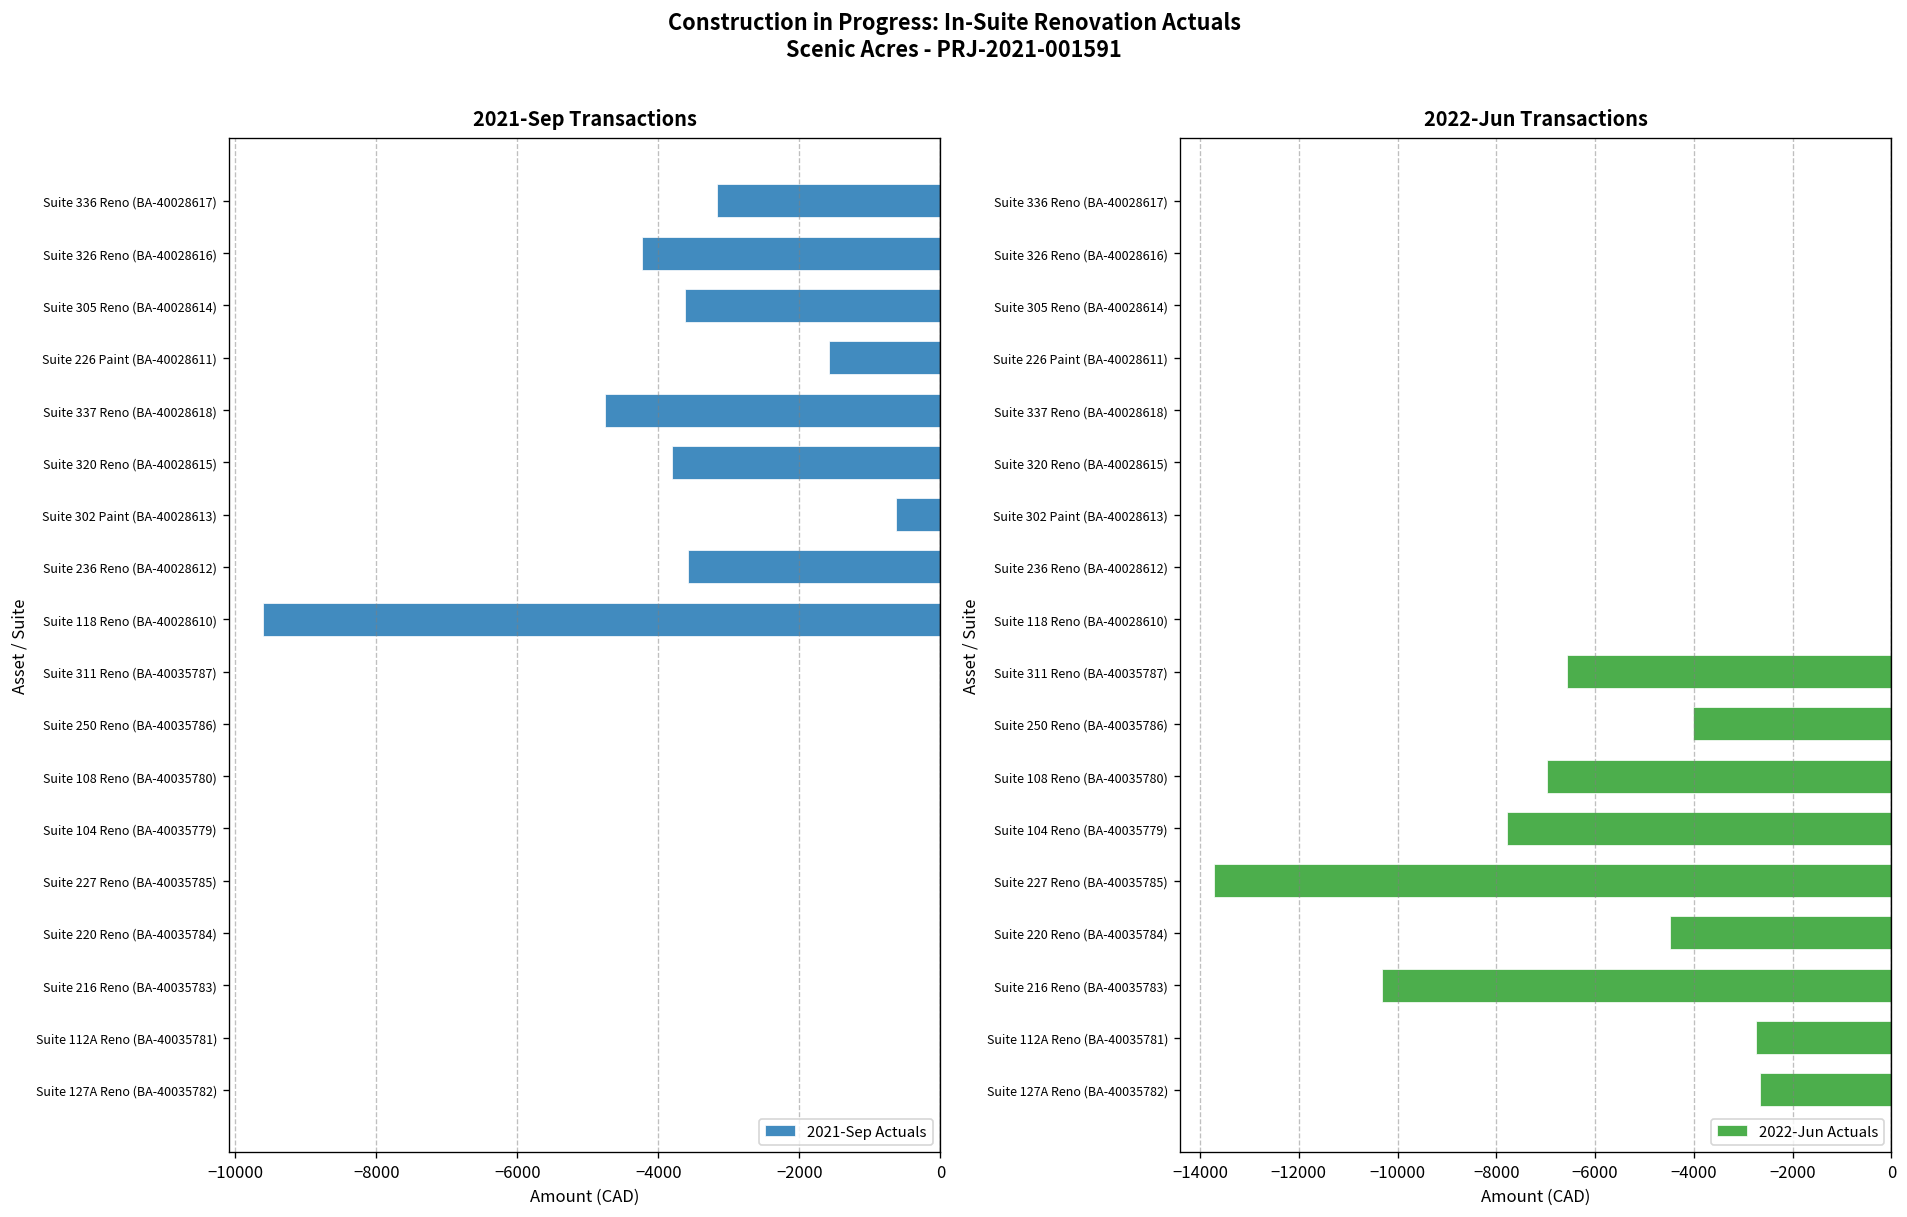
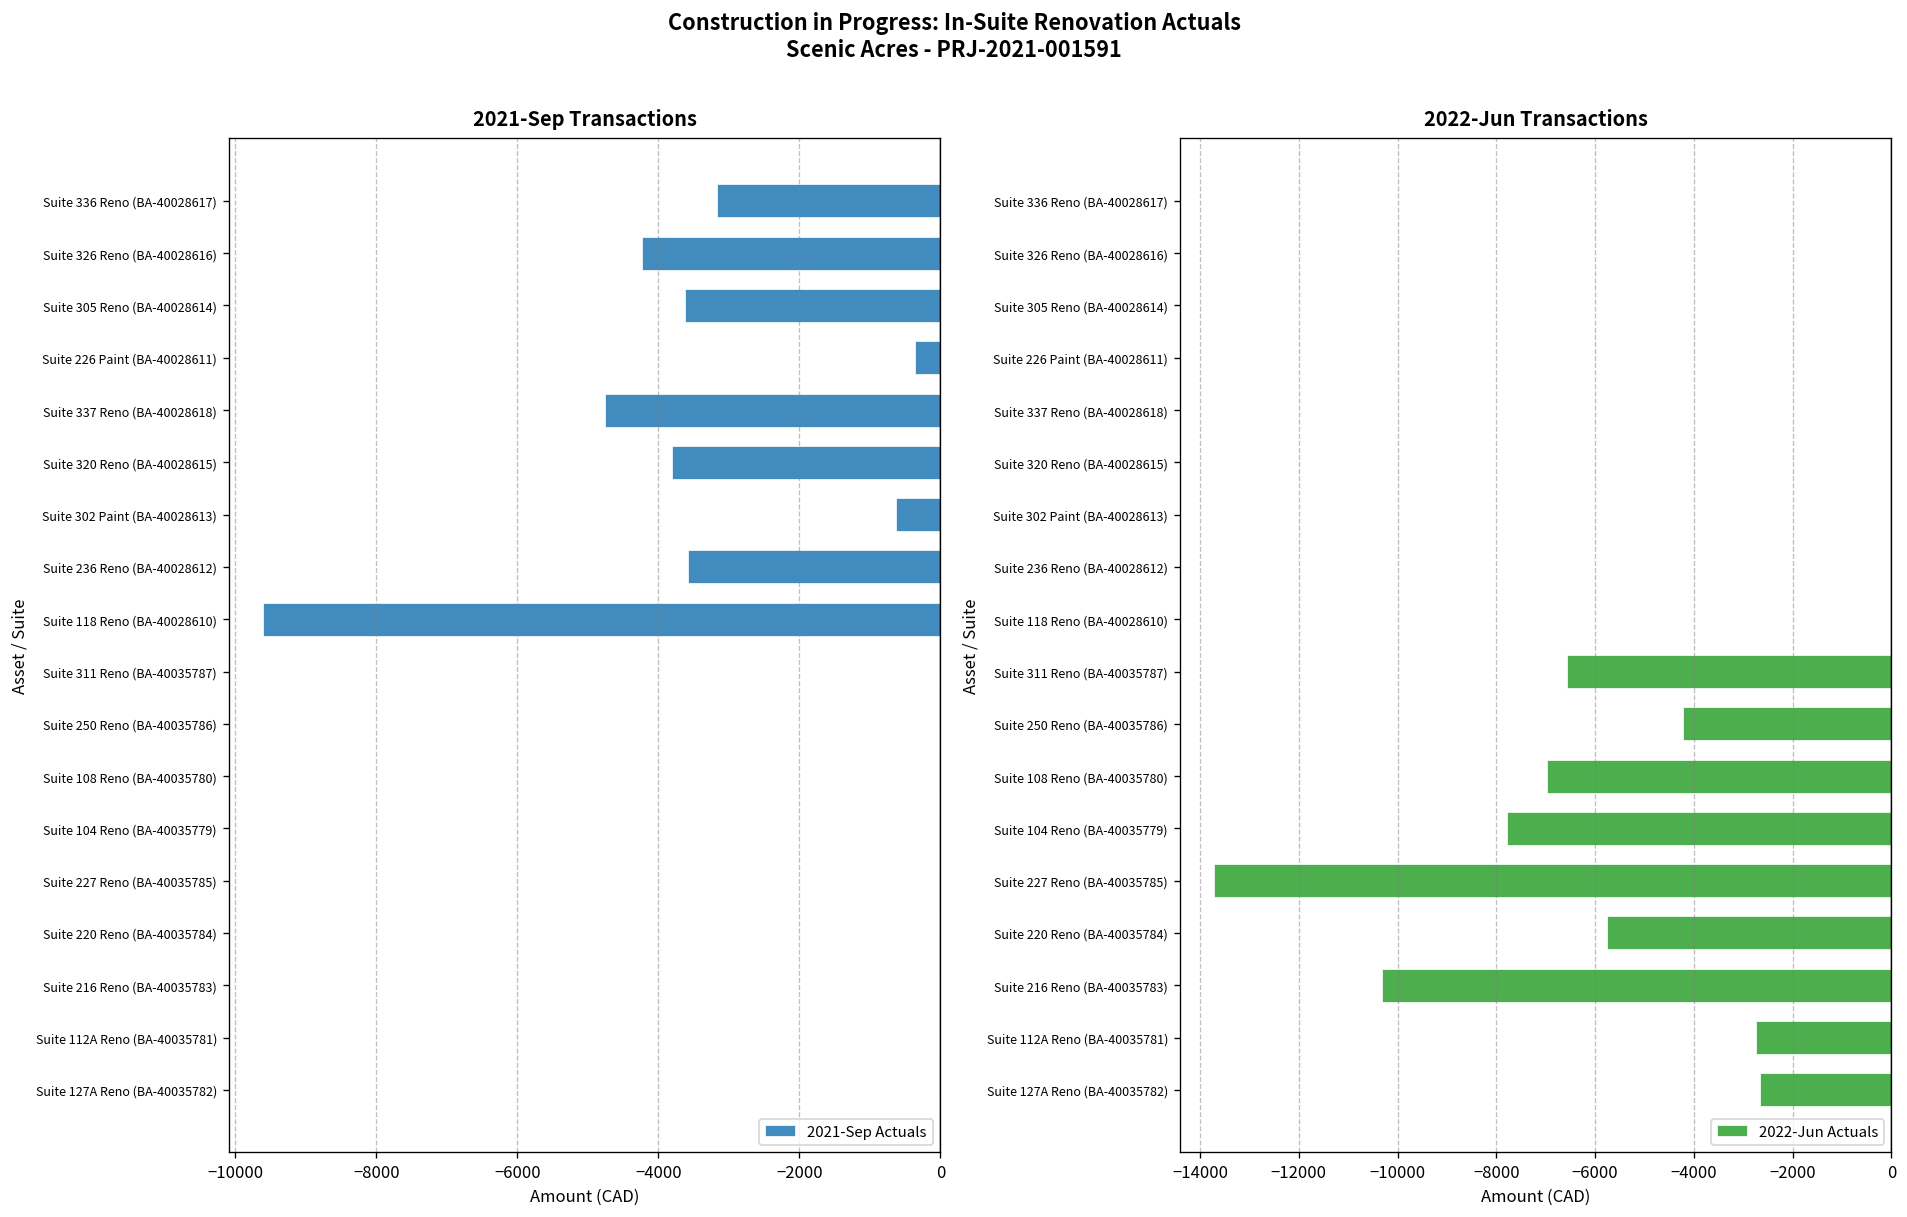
  {
    "2021-Sep Transactions": {
      "Suite 336 Reno (BA-40028617)": -3200,
      "Suite 326 Reno (BA-40028616)": -4200,
      "Suite 305 Reno (BA-40028614)": -3600,
-     "Suite 226 Paint (BA-40028611)": -1600,
+     "Suite 226 Paint (BA-40028611)": -400,
      "Suite 337 Reno (BA-40028618)": -4800,
      "Suite 320 Reno (BA-40028615)": -3800,
      "Suite 302 Paint (BA-40028613)": -600,
      "Suite 236 Reno (BA-40028612)": -3600,
      "Suite 118 Reno (BA-40028610)": -9600,
      "Suite 311 Reno (BA-40035787)": 0,
      "Suite 250 Reno (BA-40035786)": 0,
      "Suite 108 Reno (BA-40035780)": 0,
      "Suite 104 Reno (BA-40035779)": 0,
      "Suite 227 Reno (BA-40035785)": 0,
      "Suite 220 Reno (BA-40035784)": 0,
      "Suite 216 Reno (BA-40035783)": 0,
      "Suite 112A Reno (BA-40035781)": 0,
      "Suite 127A Reno (BA-40035782)": 0
    },
    "2022-Jun Transactions": {
      "Suite 336 Reno (BA-40028617)": 0,
      "Suite 326 Reno (BA-40028616)": 0,
      "Suite 305 Reno (BA-40028614)": 0,
      "Suite 226 Paint (BA-40028611)": 0,
      "Suite 337 Reno (BA-40028618)": 0,
      "Suite 320 Reno (BA-40028615)": 0,
      "Suite 302 Paint (BA-40028613)": 0,
      "Suite 236 Reno (BA-40028612)": 0,
      "Suite 118 Reno (BA-40028610)": 0,
      "Suite 311 Reno (BA-40035787)": -6600,
-     "Suite 250 Reno (BA-40035786)": -4000,
+     "Suite 250 Reno (BA-40035786)": -4200,
      "Suite 108 Reno (BA-40035780)": -7000,
      "Suite 104 Reno (BA-40035779)": -7800,
      "Suite 227 Reno (BA-40035785)": -13700,
-     "Suite 220 Reno (BA-40035784)": -4500,
+     "Suite 220 Reno (BA-40035784)": -5700,
      "Suite 216 Reno (BA-40035783)": -10300,
      "Suite 112A Reno (BA-40035781)": -2700,
      "Suite 127A Reno (BA-40035782)": -2700
    }
  }
